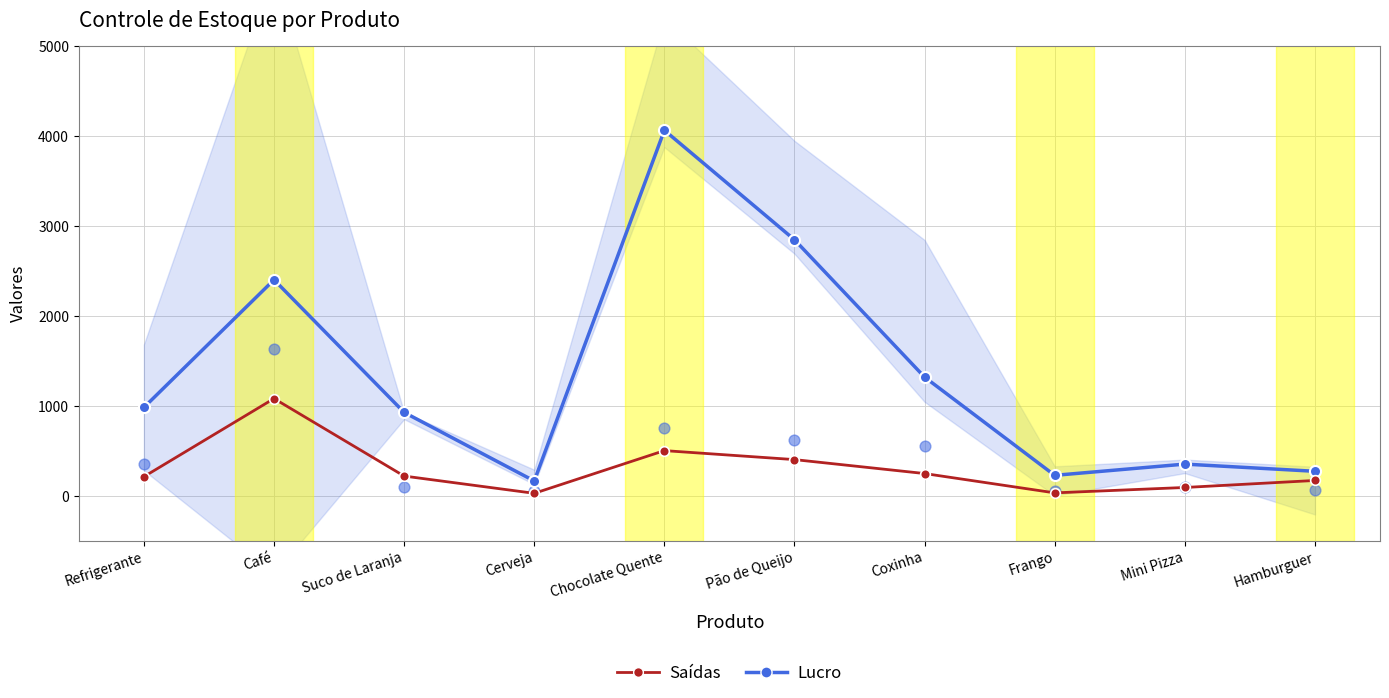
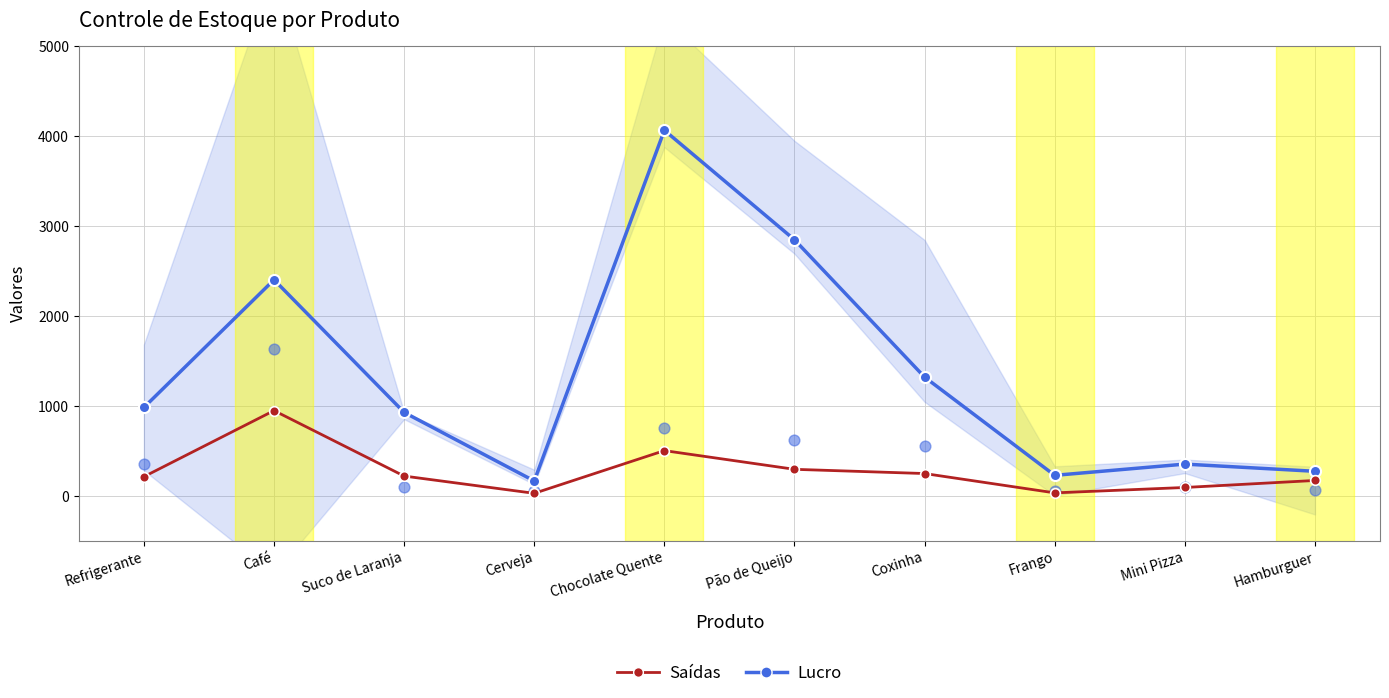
  {
    "Saídas": {
      "Refrigerante": 200,
-     "Café": 1100,
+     "Café": 900,
      "Suco de Laranja": 200,
      "Chocolate Quente": 500,
-     "Pão de Queijo": 400,
+     "Pão de Queijo": 300,
      "Coxinha": 200,
      "Hamburguer": 200
    }
  }
